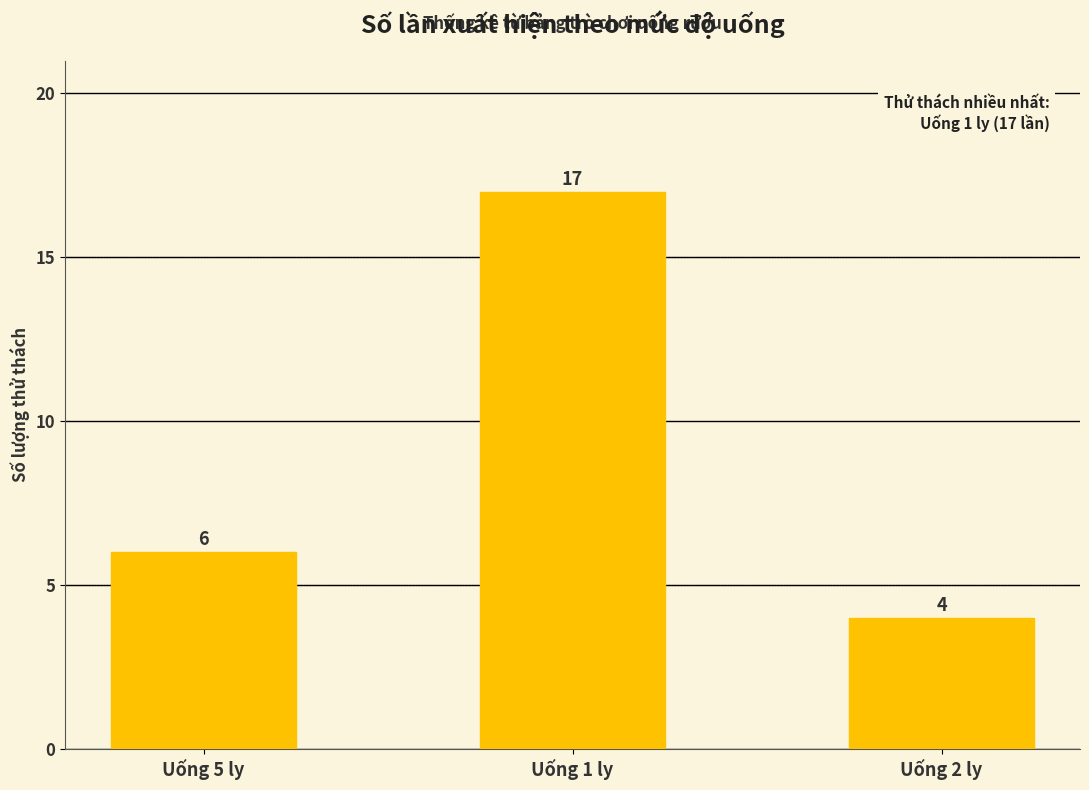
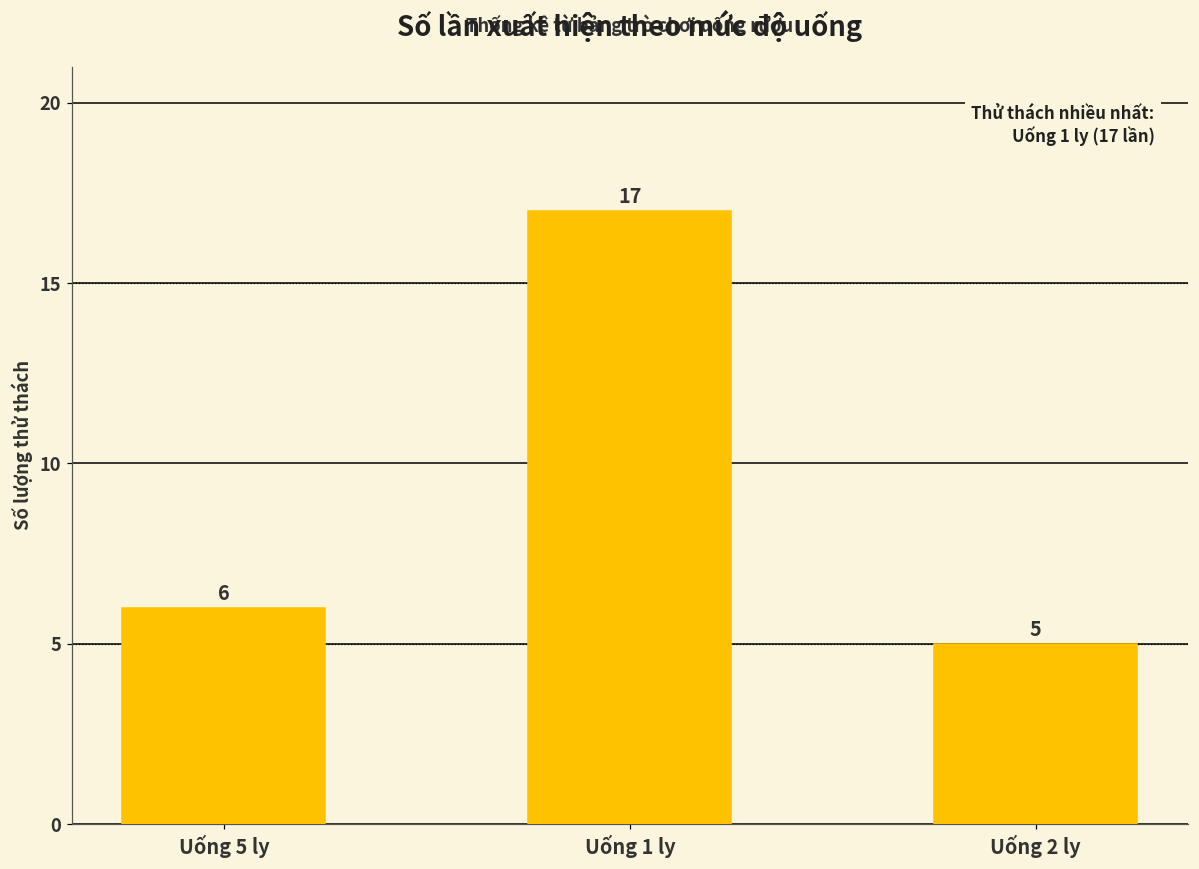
  {
    "Uống 5 ly": 6,
    "Uống 1 ly": 17,
-   "Uống 2 ly": 4
+   "Uống 2 ly": 5
  }
